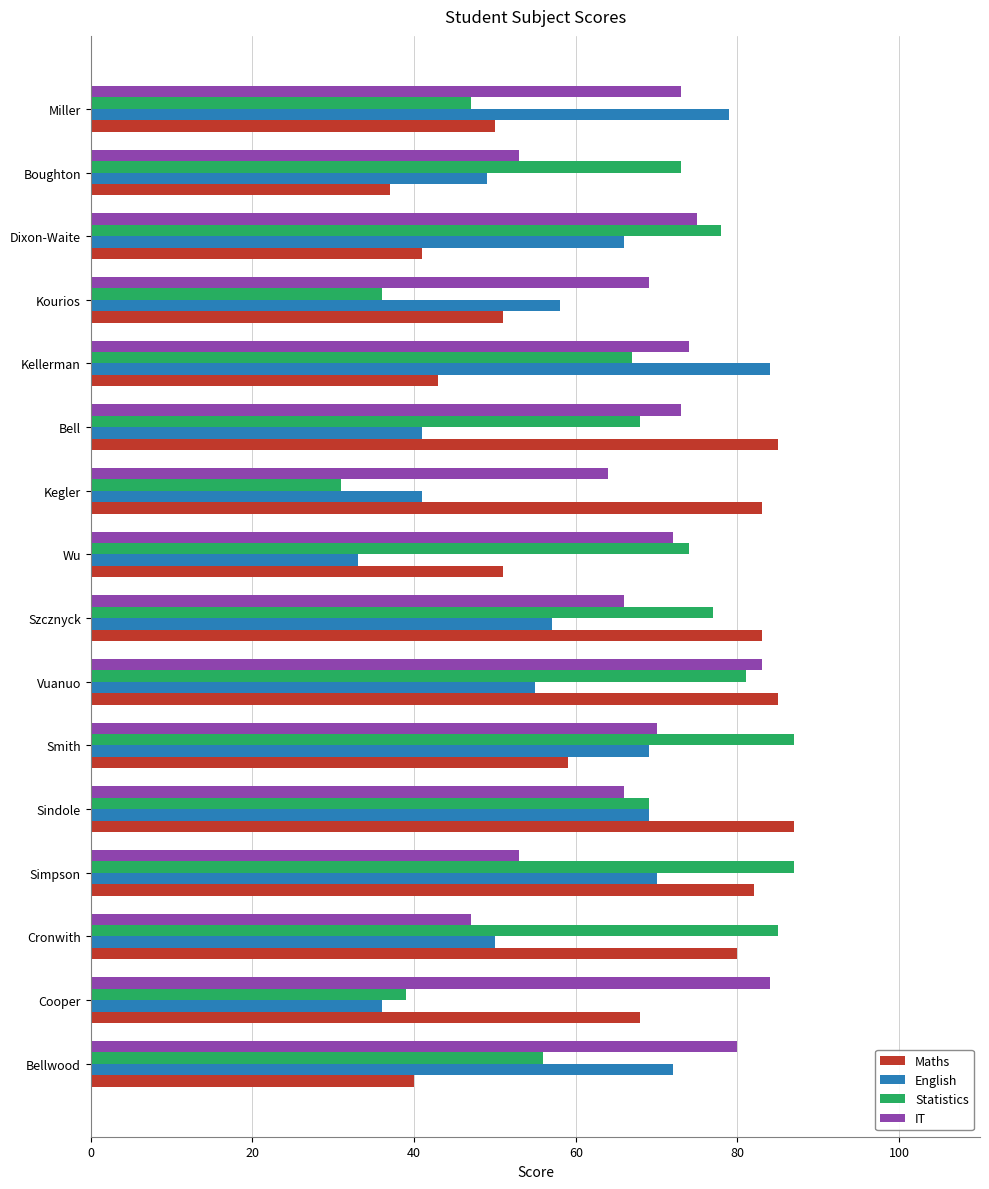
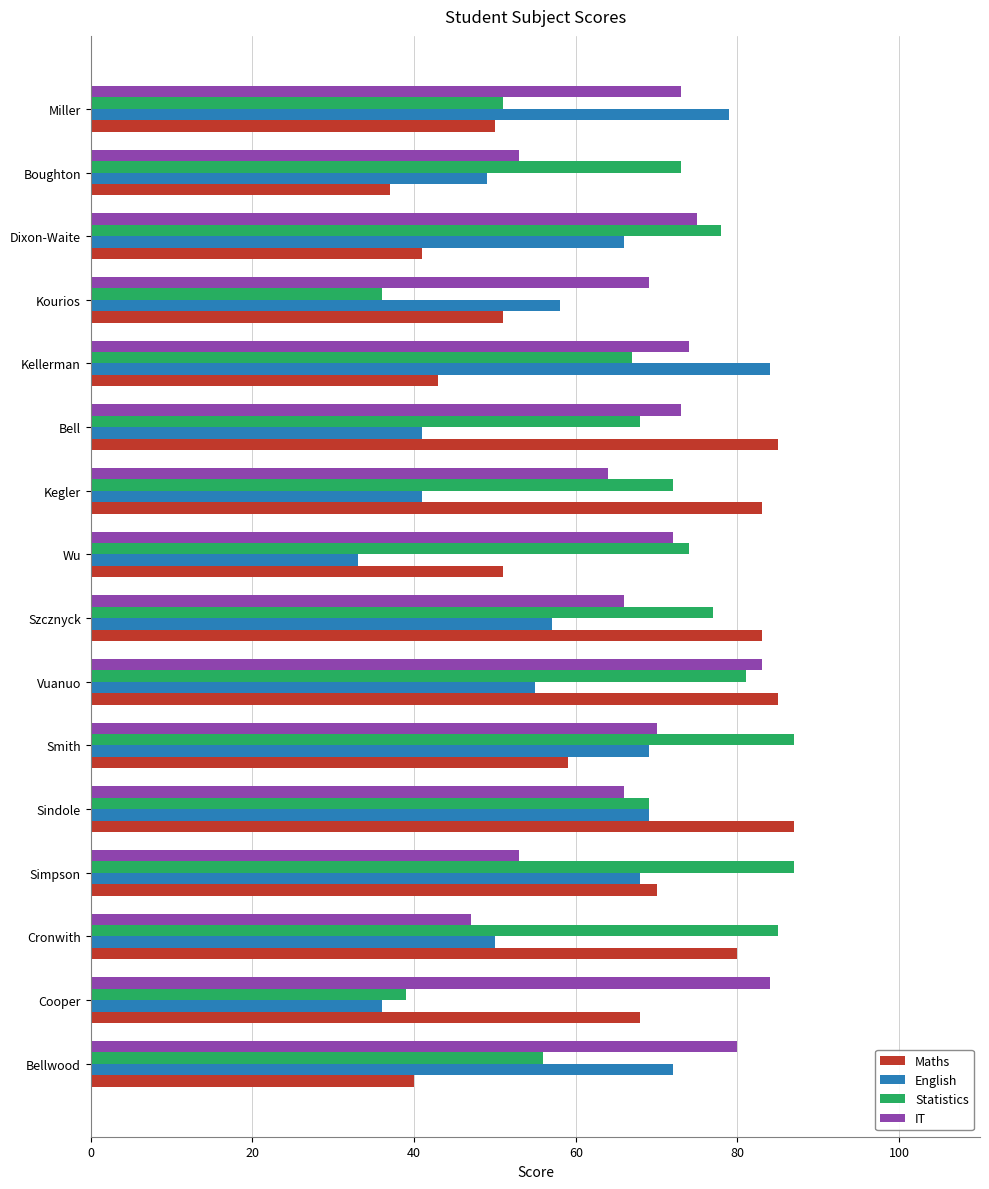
  {
    "Maths": {
      "Miller": 50,
      "Boughton": 37,
      "Dixon-Waite": 41,
      "Kourios": 51,
      "Kellerman": 43,
      "Bell": 85,
      "Kegler": 83,
      "Wu": 51,
      "Szcznyck": 83,
      "Vuanuo": 85,
      "Smith": 59,
      "Sindole": 87,
-     "Simpson": 82,
+     "Simpson": 70,
      "Cronwith": 80,
      "Cooper": 68,
      "Bellwood": 40
    },
    "English": {
      "Miller": 79,
      "Boughton": 49,
      "Dixon-Waite": 66,
      "Kourios": 58,
      "Kellerman": 84,
      "Bell": 41,
      "Kegler": 41,
      "Wu": 33,
      "Szcznyck": 57,
      "Vuanuo": 55,
      "Smith": 69,
      "Sindole": 69,
-     "Simpson": 70,
+     "Simpson": 68,
      "Cronwith": 50,
      "Cooper": 36,
      "Bellwood": 72
    },
    "Statistics": {
-     "Miller": 47,
+     "Miller": 51,
      "Boughton": 73,
      "Dixon-Waite": 78,
      "Kourios": 36,
      "Kellerman": 67,
      "Bell": 68,
-     "Kegler": 31,
+     "Kegler": 72,
      "Wu": 74,
      "Szcznyck": 77,
      "Vuanuo": 81,
      "Smith": 87,
      "Sindole": 69,
      "Simpson": 87,
      "Cronwith": 85,
      "Cooper": 39,
      "Bellwood": 56
    },
    "IT": {
      "Miller": 73,
      "Boughton": 53,
      "Dixon-Waite": 75,
      "Kourios": 69,
      "Kellerman": 74,
      "Bell": 73,
      "Kegler": 64,
      "Wu": 72,
      "Szcznyck": 66,
      "Vuanuo": 83,
      "Smith": 70,
      "Sindole": 66,
      "Simpson": 53,
      "Cronwith": 47,
      "Cooper": 84,
      "Bellwood": 80
    }
  }
